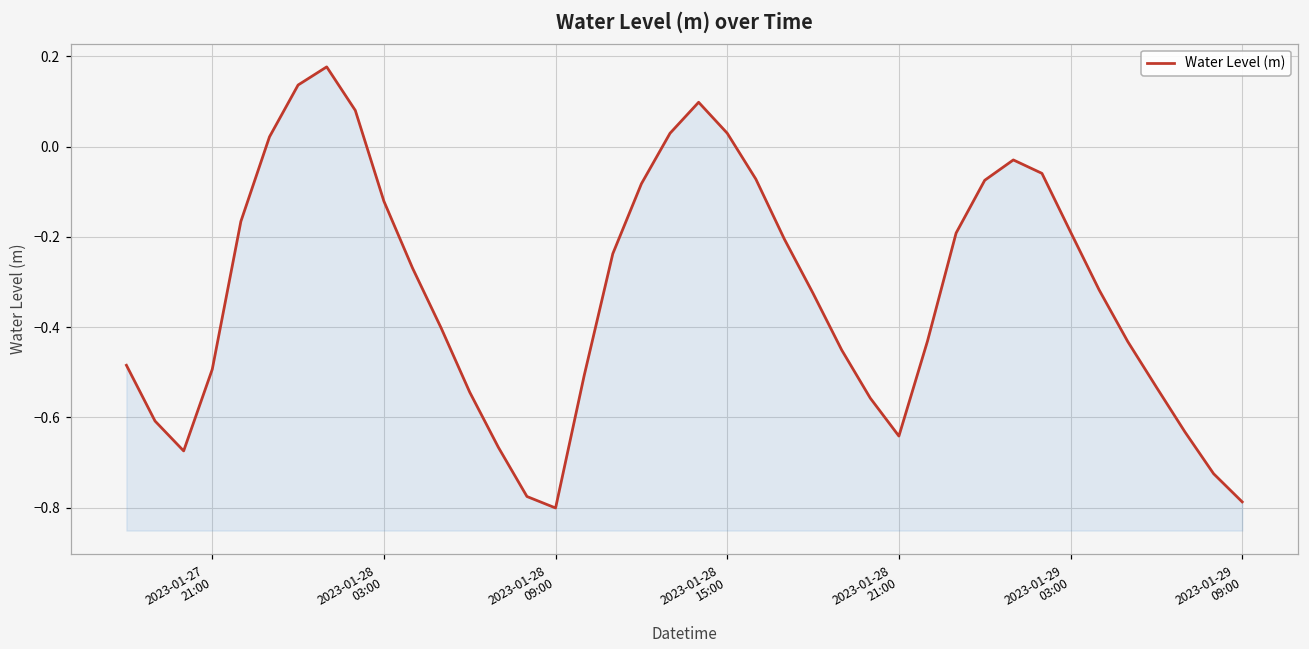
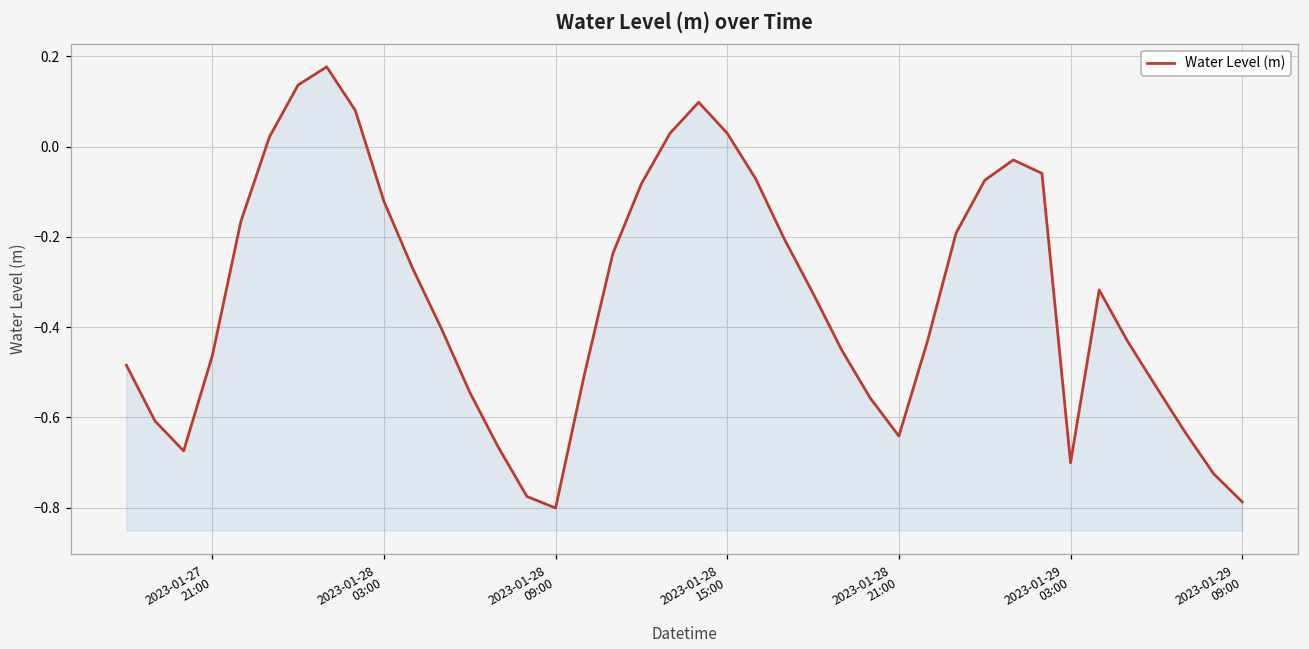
  {
-   "2023-01-27 21:00": -0.49,
+   "2023-01-27 21:00": -0.46,
    "2023-01-28 03:00": -0.12,
    "2023-01-28 09:00": -0.80,
    "2023-01-28 15:00": 0.03,
    "2023-01-28 21:00": -0.64,
-   "2023-01-29 03:00": -0.19,
+   "2023-01-29 03:00": -0.70,
    "2023-01-29 09:00": -0.79
  }
